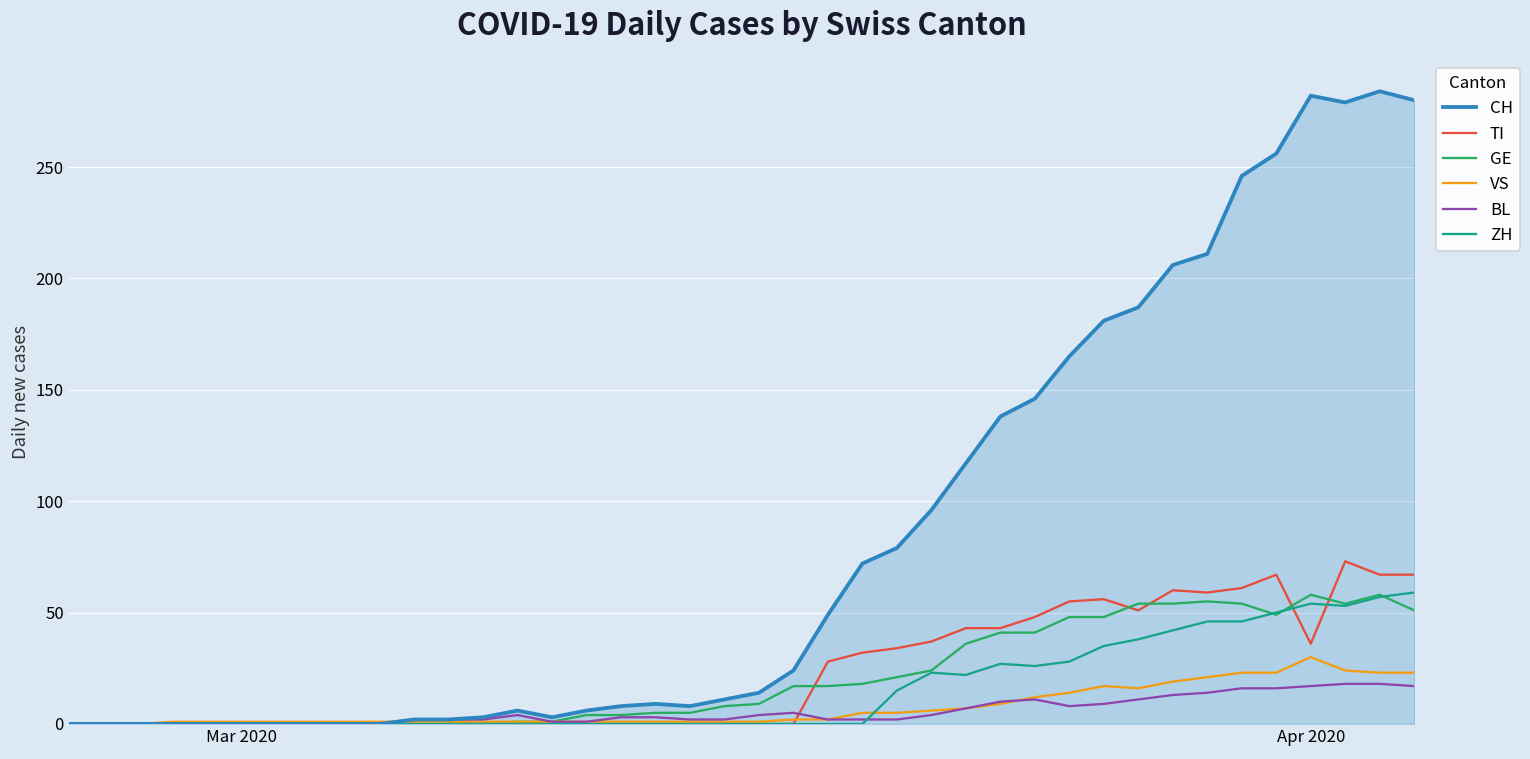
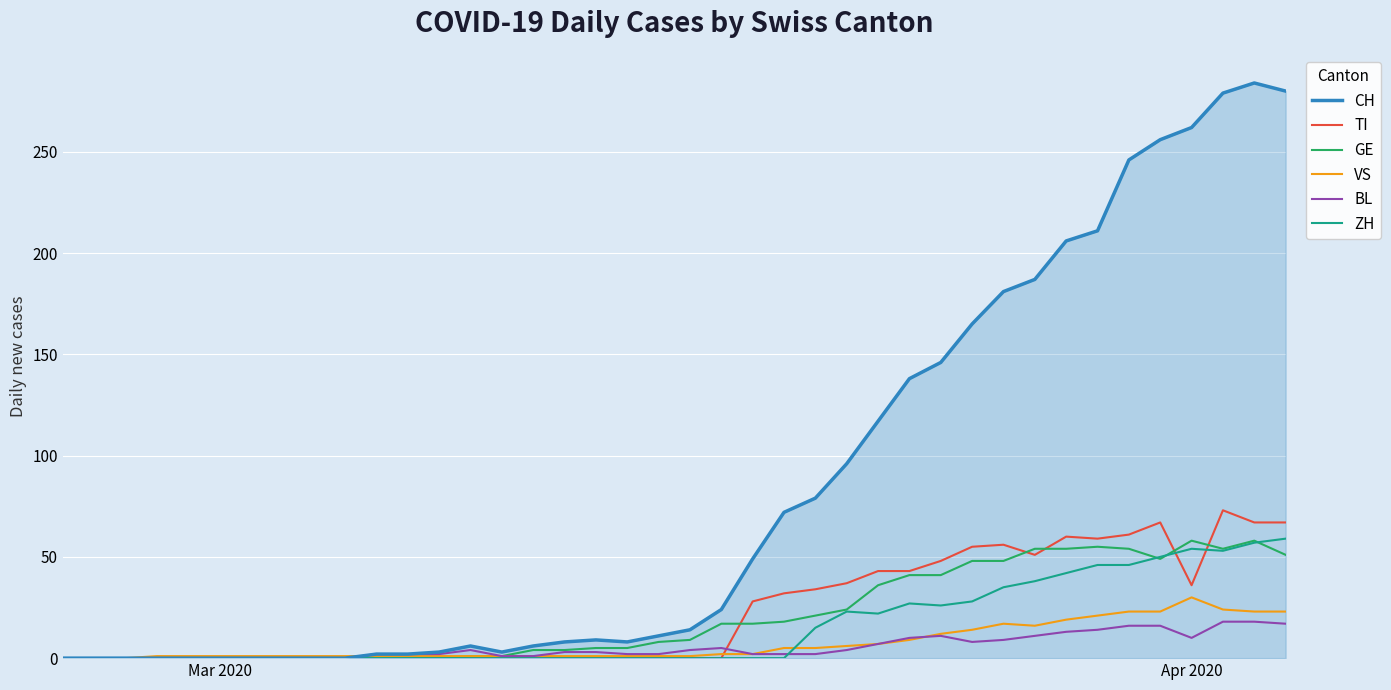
  {
    "CH": {
-     "Apr 2020": 282
+     "Apr 2020": 262
    },
    "TI": {
      "Apr 2020": 36
    },
    "VS": {
      "Apr 2020": 30
    },
    "BL": {
-     "Apr 2020": 17
+     "Apr 2020": 10
    }
  }
